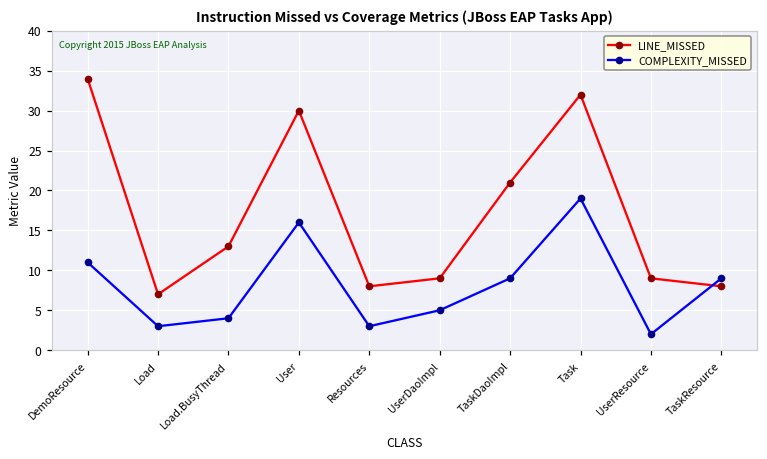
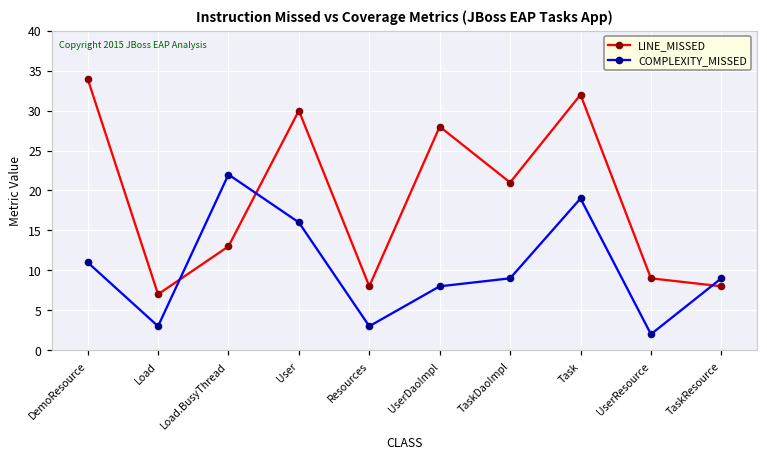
  {
    "LINE_MISSED": {
      "DemoResource": 34,
      "Load": 7,
      "Load.BusyThread": 13,
      "User": 30,
      "Resources": 8,
-     "UserDaoImpl": 9,
+     "UserDaoImpl": 28,
      "TaskDaoImpl": 21,
      "Task": 32,
      "UserResource": 9,
      "TaskResource": 8
    },
    "COMPLEXITY_MISSED": {
      "DemoResource": 11,
      "Load": 3,
-     "Load.BusyThread": 4,
+     "Load.BusyThread": 22,
      "User": 16,
      "Resources": 3,
-     "UserDaoImpl": 5,
+     "UserDaoImpl": 8,
      "TaskDaoImpl": 9,
      "Task": 19,
      "UserResource": 2,
      "TaskResource": 9
    }
  }
